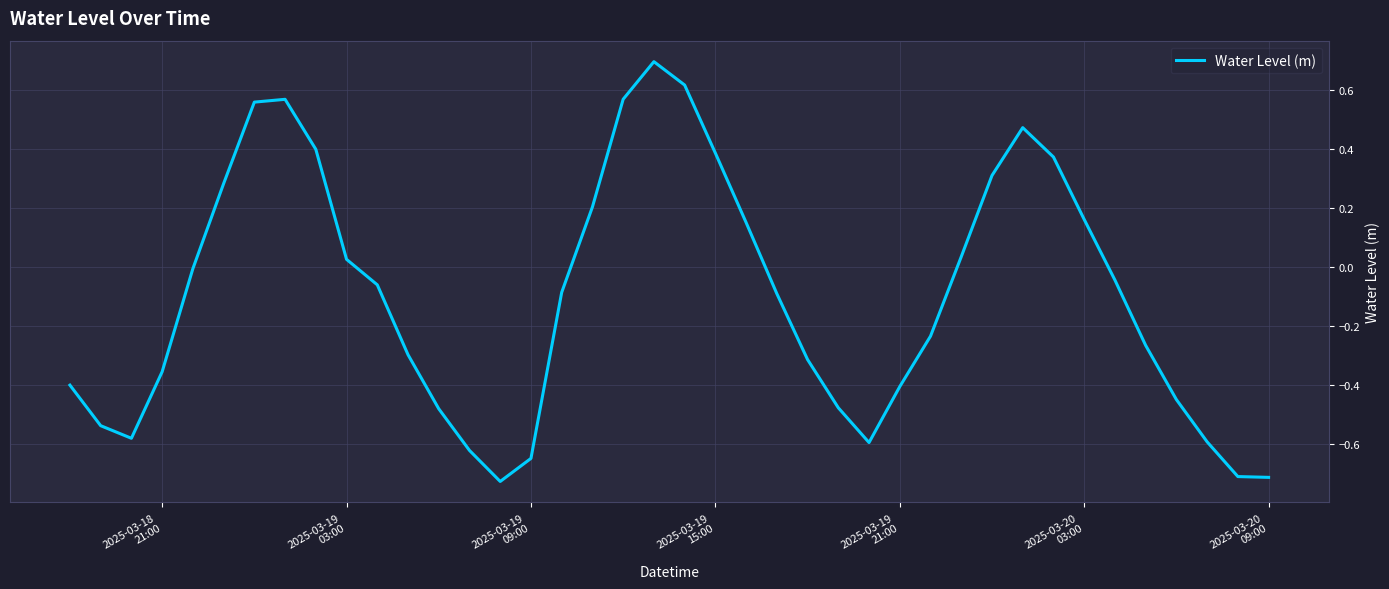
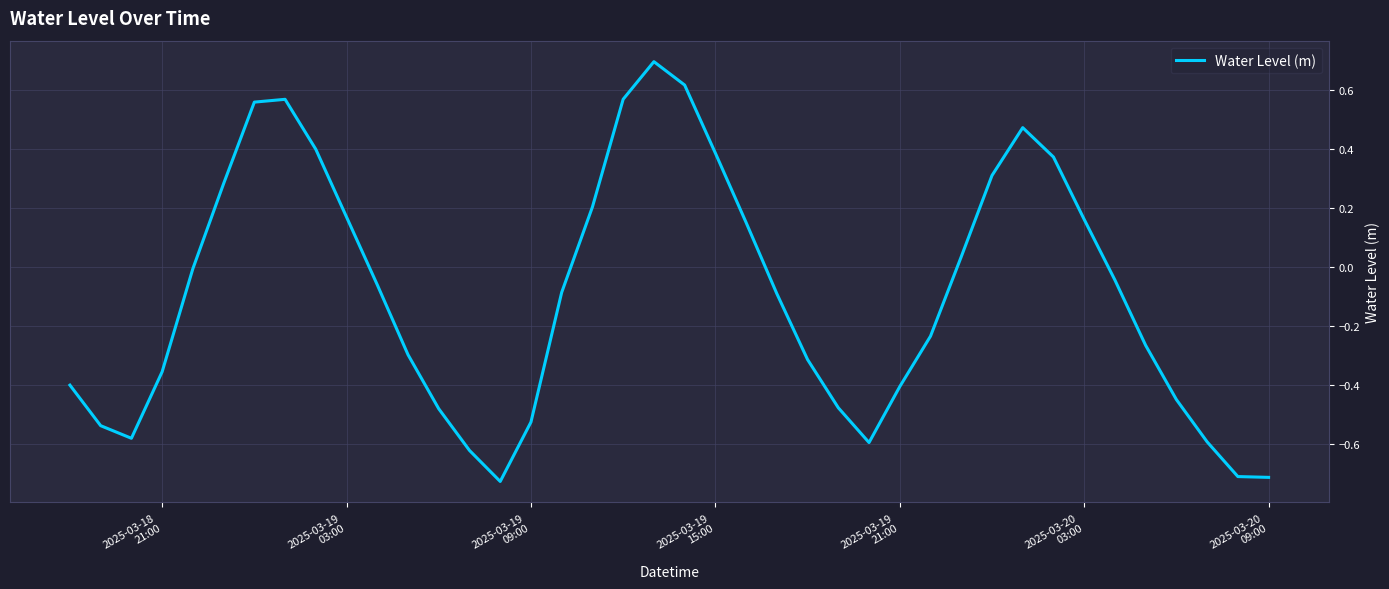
  {
    "2025-03-18 21:00": -0.35,
-   "2025-03-19 03:00": 0.03,
-   "2025-03-19 09:00": -0.65,
+   "2025-03-19 03:00": 0.17,
+   "2025-03-19 09:00": -0.52,
    "2025-03-19 15:00": 0.39,
    "2025-03-19 21:00": -0.40,
    "2025-03-20 03:00": 0.16,
    "2025-03-20 09:00": -0.71
  }
